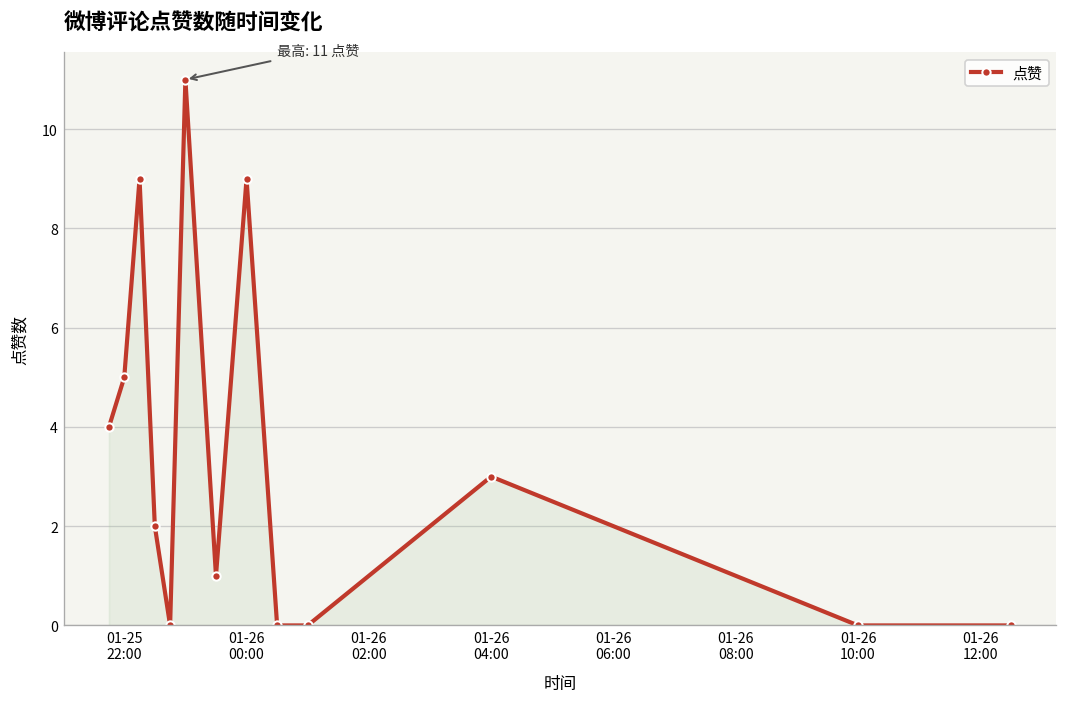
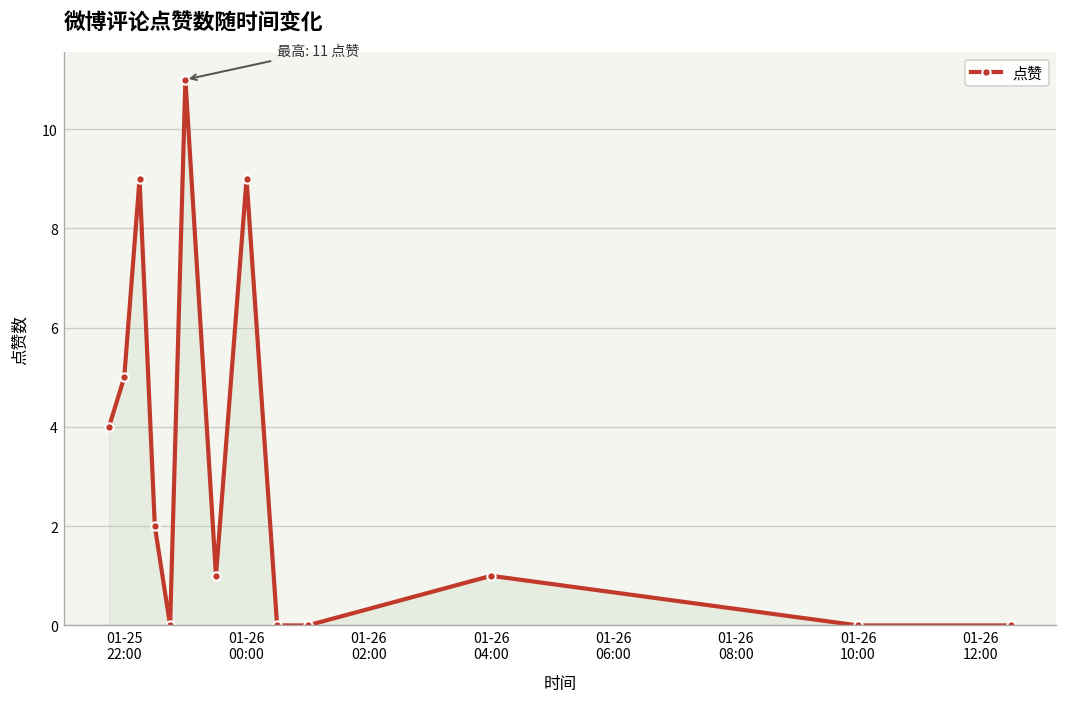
  {
    "01-25 22:00": 5,
    "01-26 00:00": 9,
-   "01-26 04:00": 3,
+   "01-26 04:00": 1,
    "01-26 10:00": 0
  }
